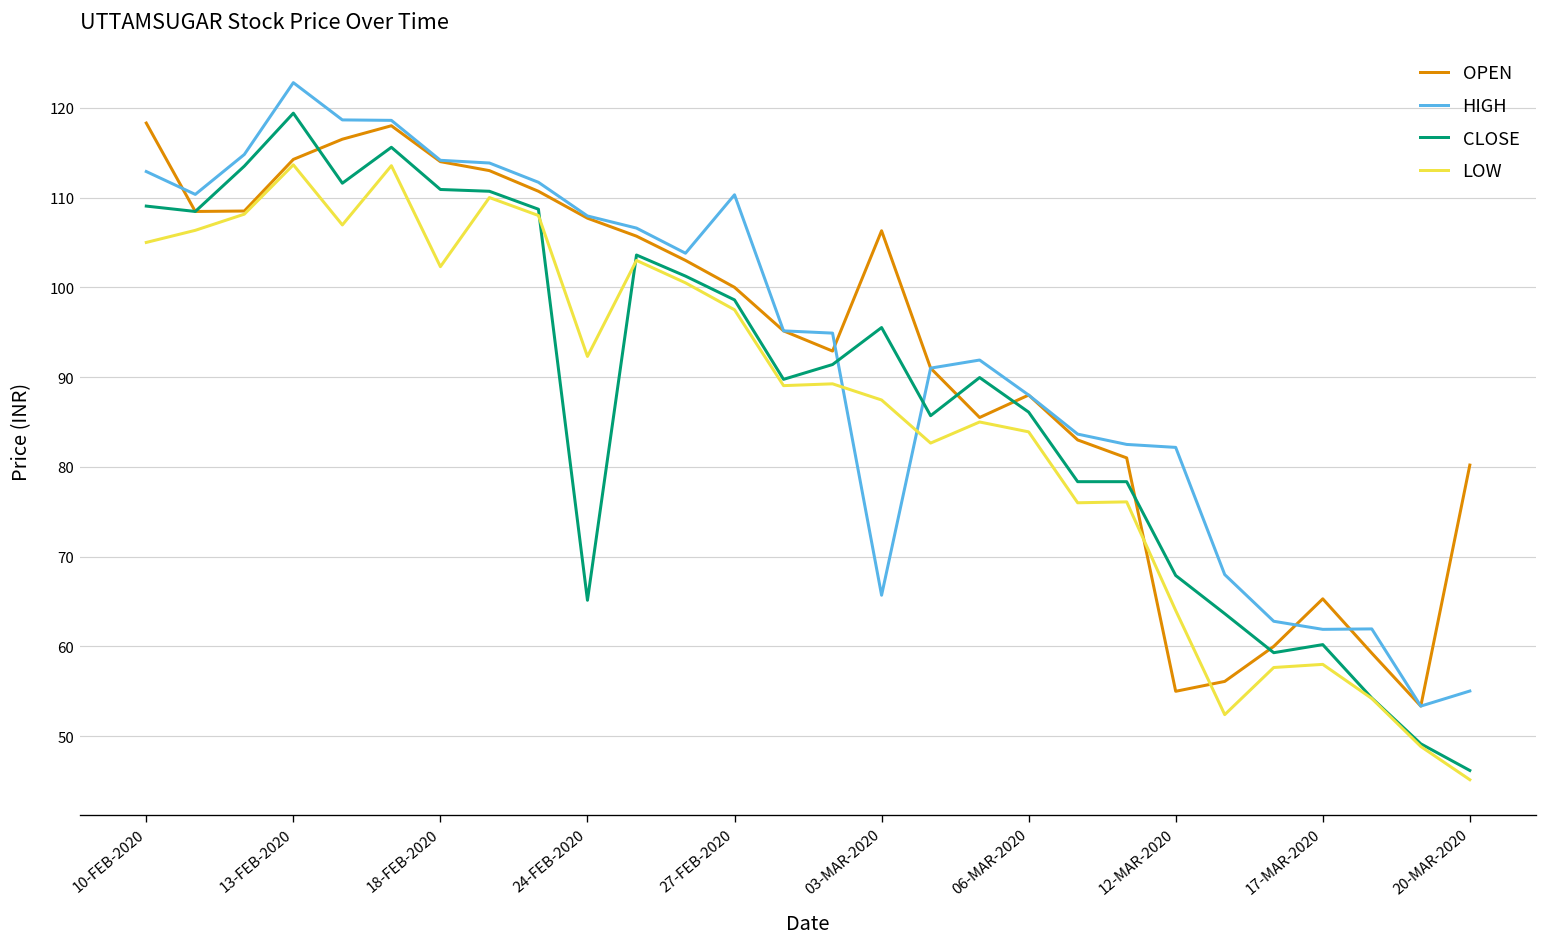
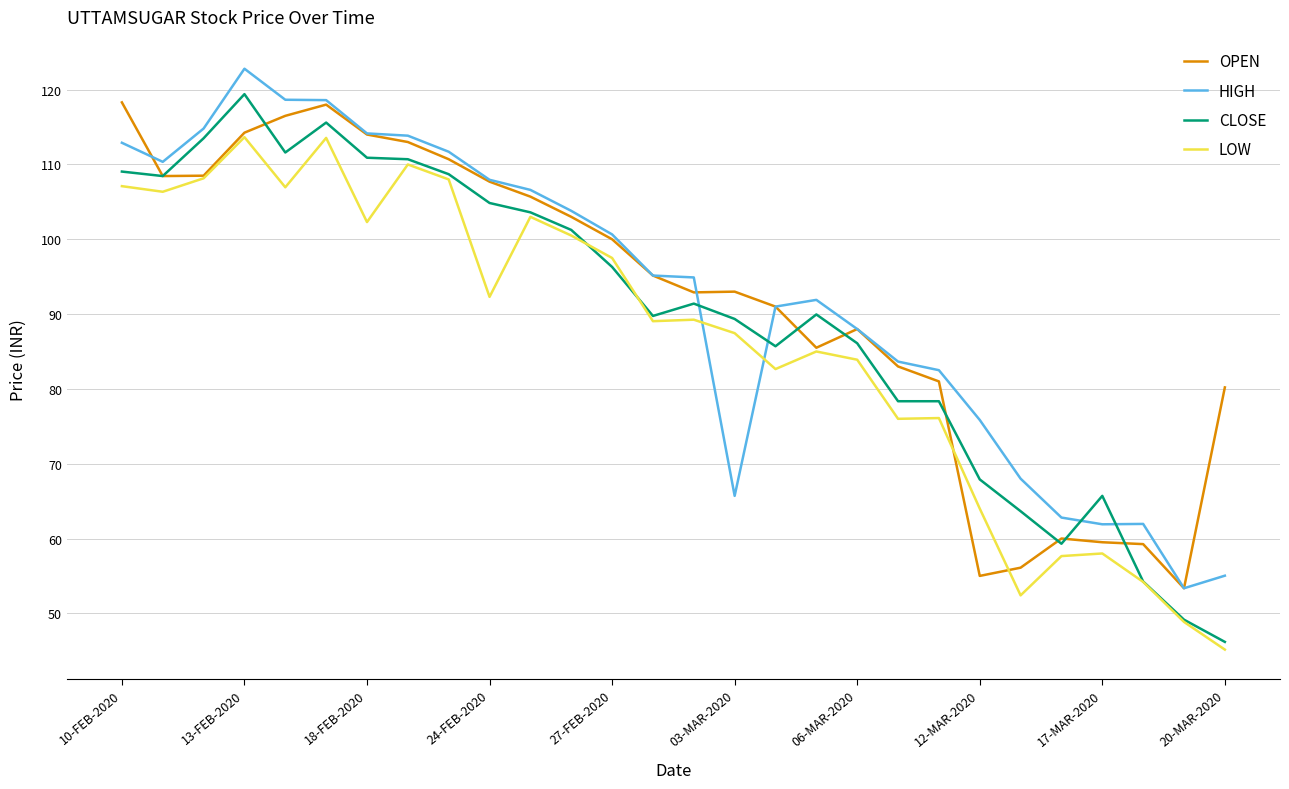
  {
    "OPEN": {
      "10-FEB-2020": 118,
      "13-FEB-2020": 114,
      "27-FEB-2020": 100,
-     "03-MAR-2020": 106,
+     "03-MAR-2020": 93,
      "12-MAR-2020": 55,
-     "17-MAR-2020": 65,
+     "17-MAR-2020": 60,
      "20-MAR-2020": 80
    },
    "HIGH": {
      "10-FEB-2020": 113,
      "13-FEB-2020": 123,
-     "27-FEB-2020": 110,
+     "27-FEB-2020": 101,
      "03-MAR-2020": 66,
-     "12-MAR-2020": 82,
+     "12-MAR-2020": 76,
      "17-MAR-2020": 62,
      "20-MAR-2020": 55
    },
    "CLOSE": {
      "10-FEB-2020": 109,
      "13-FEB-2020": 119,
      "18-FEB-2020": 111,
-     "24-FEB-2020": 65,
-     "27-FEB-2020": 99,
-     "03-MAR-2020": 96,
+     "24-FEB-2020": 105,
+     "27-FEB-2020": 96,
+     "03-MAR-2020": 89,
      "06-MAR-2020": 86,
      "12-MAR-2020": 68,
-     "17-MAR-2020": 60,
+     "17-MAR-2020": 66,
      "20-MAR-2020": 46
    },
    "LOW": {
-     "10-FEB-2020": 105,
+     "10-FEB-2020": 107,
      "13-FEB-2020": 114,
      "18-FEB-2020": 102,
      "24-FEB-2020": 92,
      "27-FEB-2020": 98,
      "03-MAR-2020": 87,
      "06-MAR-2020": 84,
      "12-MAR-2020": 64,
      "17-MAR-2020": 58,
      "20-MAR-2020": 45
    }
  }
